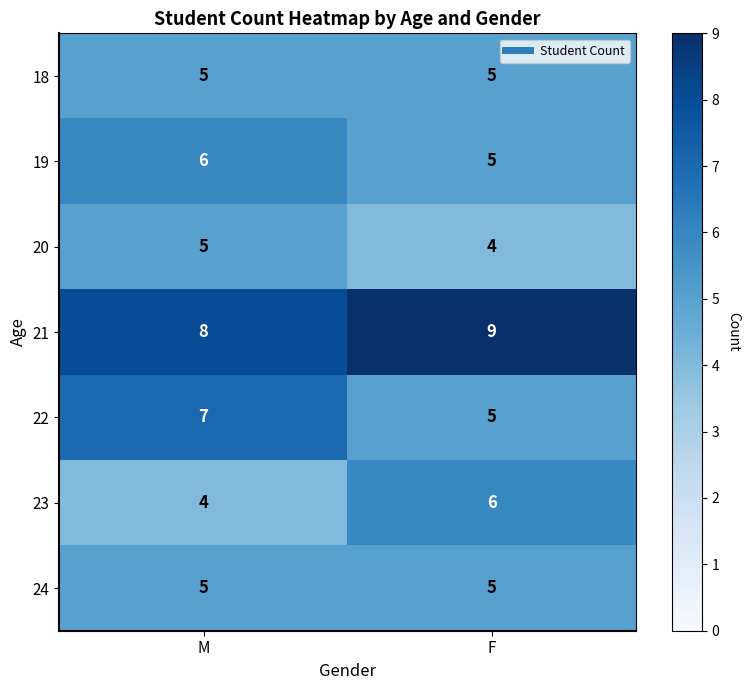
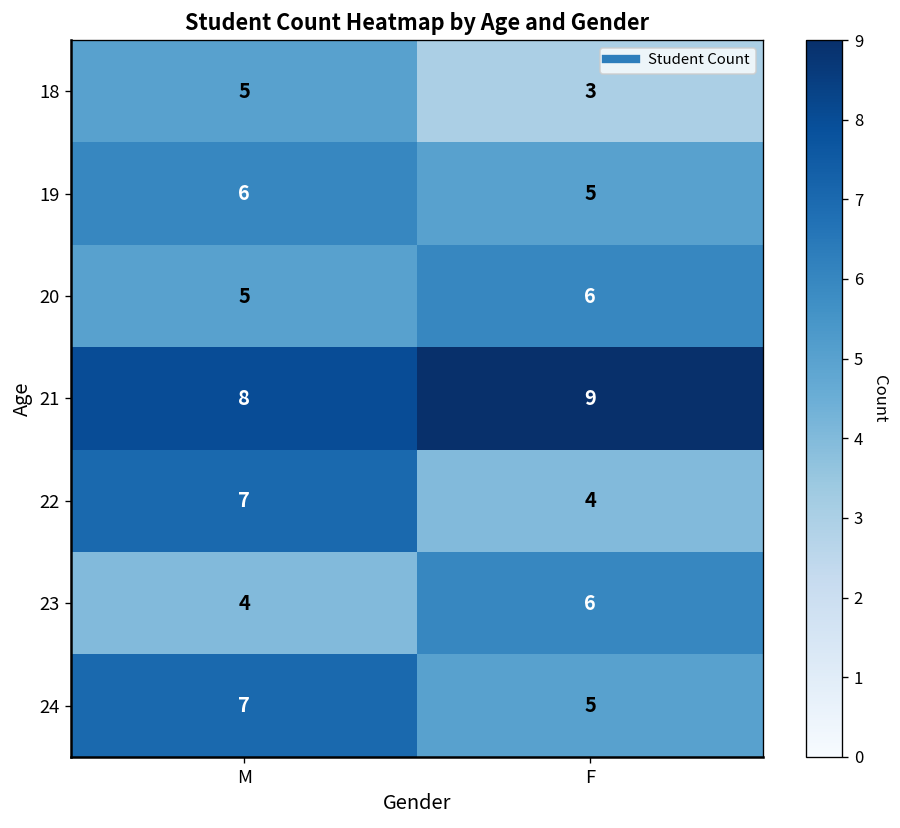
  {
    "18": {
      "M": 5,
-     "F": 5
+     "F": 3
    },
    "19": {
      "M": 6,
      "F": 5
    },
    "20": {
      "M": 5,
-     "F": 4
+     "F": 6
    },
    "21": {
      "M": 8,
      "F": 9
    },
    "22": {
      "M": 7,
-     "F": 5
+     "F": 4
    },
    "23": {
      "M": 4,
      "F": 6
    },
    "24": {
-     "M": 5,
+     "M": 7,
      "F": 5
    }
  }
